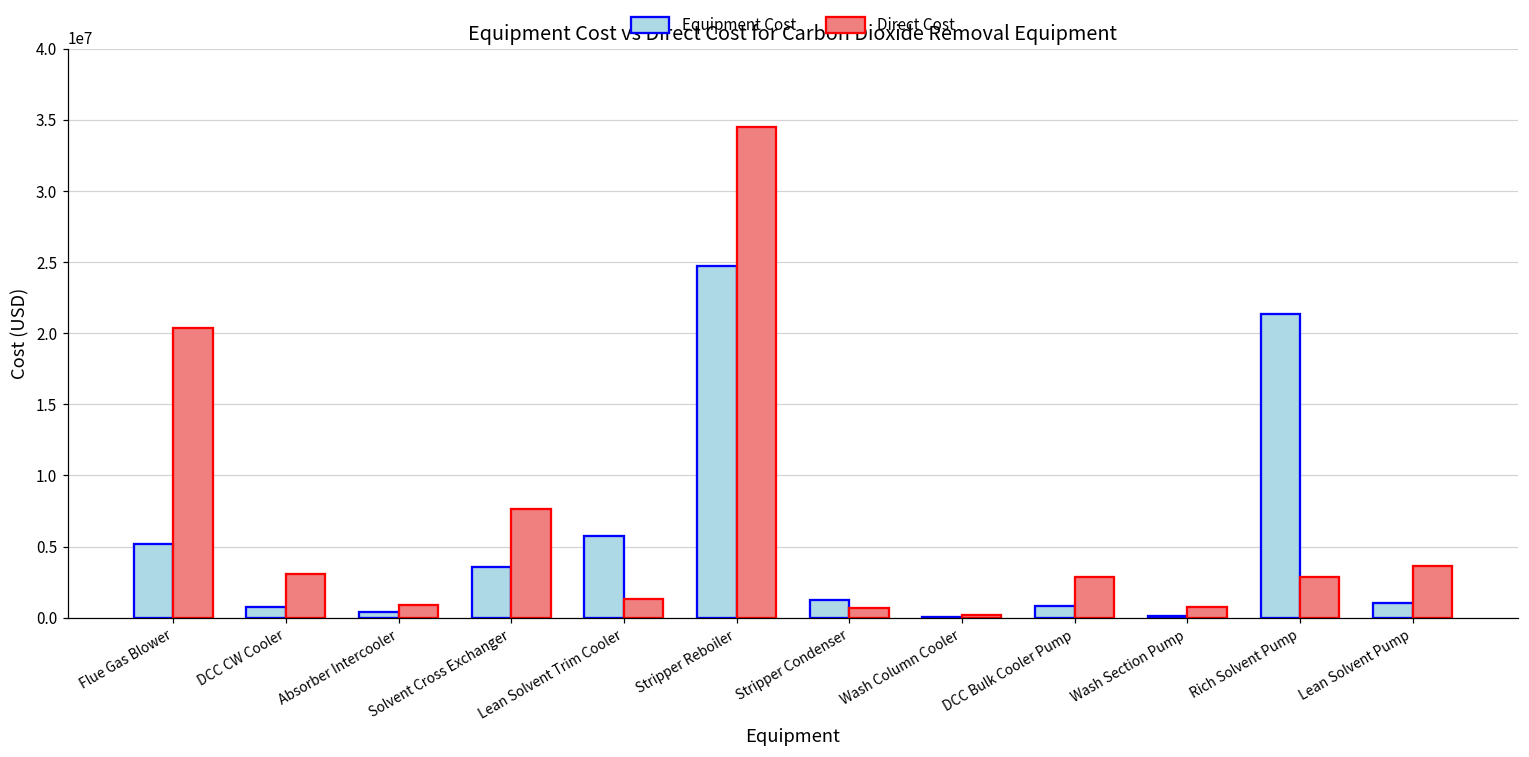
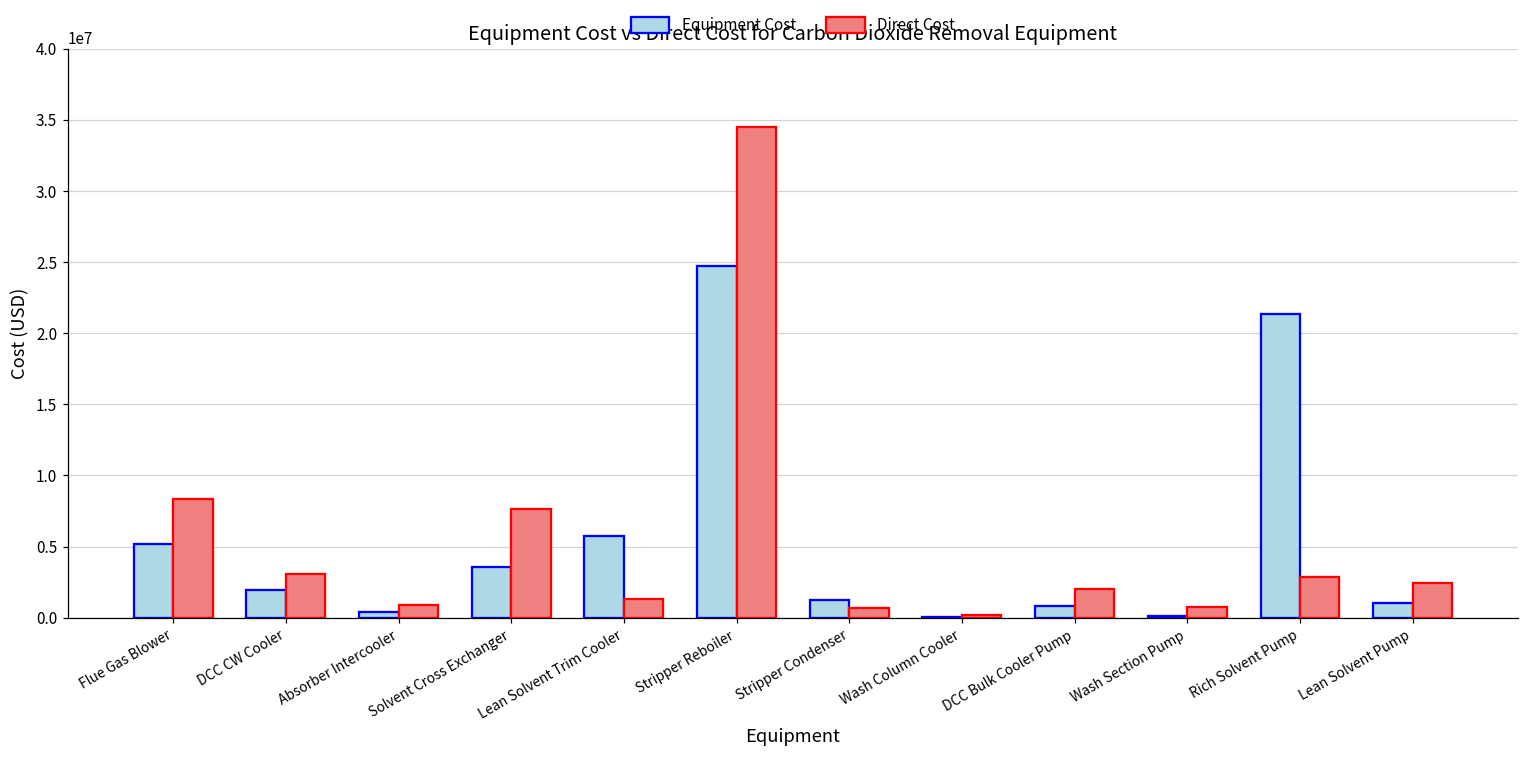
  {
    "Equipment Cost": {
      "Flue Gas Blower": 5200000,
-     "DCC CW Cooler": 700000,
+     "DCC CW Cooler": 2000000,
      "Absorber Intercooler": 400000,
      "Solvent Cross Exchanger": 3600000,
      "Lean Solvent Trim Cooler": 5800000,
      "Stripper Reboiler": 24700000,
      "Stripper Condenser": 1200000,
      "DCC Bulk Cooler Pump": 800000,
      "Rich Solvent Pump": 21400000,
      "Lean Solvent Pump": 1000000
    },
    "Direct Cost": {
-     "Flue Gas Blower": 20400000,
+     "Flue Gas Blower": 8400000,
      "DCC CW Cooler": 3100000,
      "Absorber Intercooler": 900000,
      "Solvent Cross Exchanger": 7600000,
      "Lean Solvent Trim Cooler": 1300000,
      "Stripper Reboiler": 34500000,
      "Stripper Condenser": 700000,
-     "DCC Bulk Cooler Pump": 2900000,
+     "DCC Bulk Cooler Pump": 2000000,
      "Wash Section Pump": 700000,
      "Rich Solvent Pump": 2800000,
-     "Lean Solvent Pump": 3600000
+     "Lean Solvent Pump": 2400000
    }
  }
